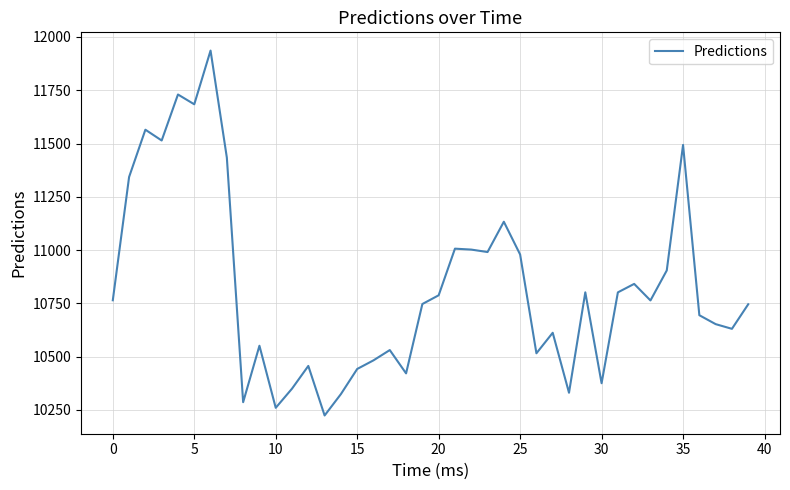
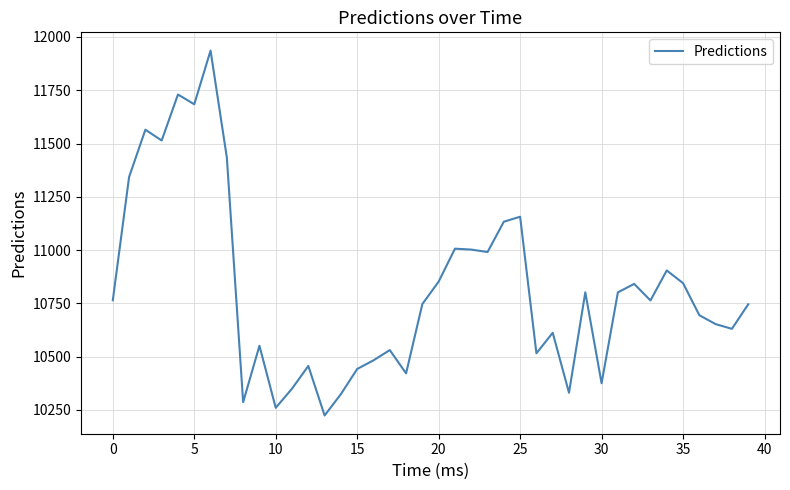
  {
    "0": 10760,
    "5": 11680,
    "10": 10260,
    "15": 10440,
-   "20": 10790,
-   "25": 10980,
+   "20": 10850,
+   "25": 11160,
    "30": 10370,
-   "35": 11490
+   "35": 10840
  }
